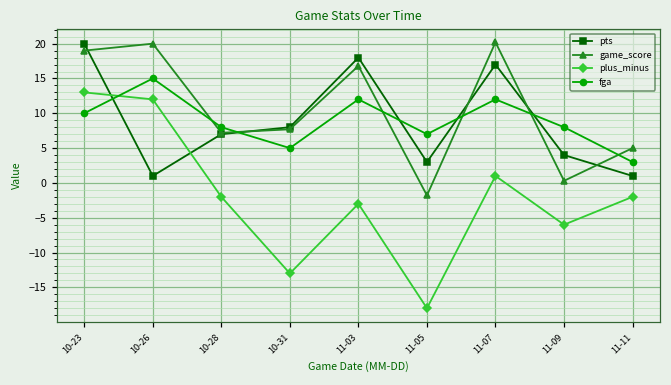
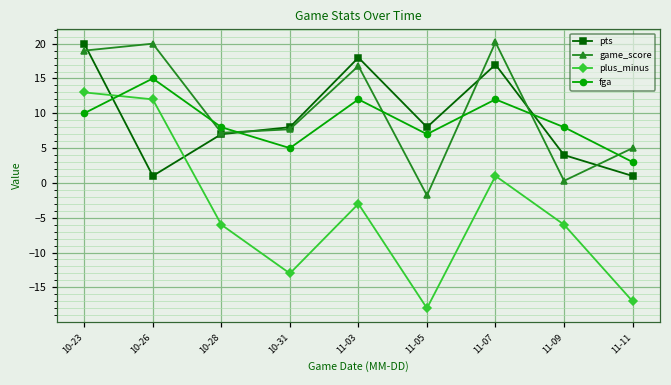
  {
    "pts": {
      "10-23": 20,
      "10-26": 1,
      "11-03": 18,
-     "11-05": 3,
+     "11-05": 8,
      "11-07": 17,
      "11-09": 4,
      "11-11": 1
    },
    "plus_minus": {
      "10-23": 13,
      "10-26": 12,
-     "10-28": -2,
+     "10-28": -6,
      "10-31": -13,
      "11-03": -3,
      "11-05": -18,
      "11-07": 1,
      "11-09": -6,
-     "11-11": -2
+     "11-11": -17
    }
  }
